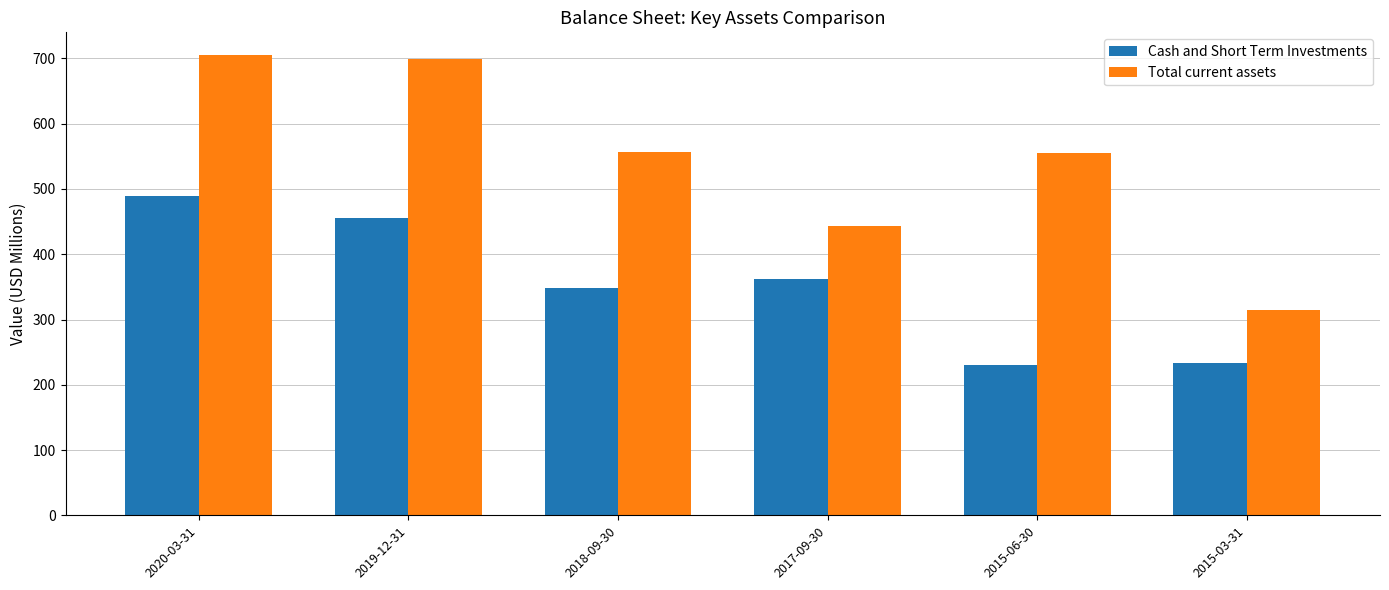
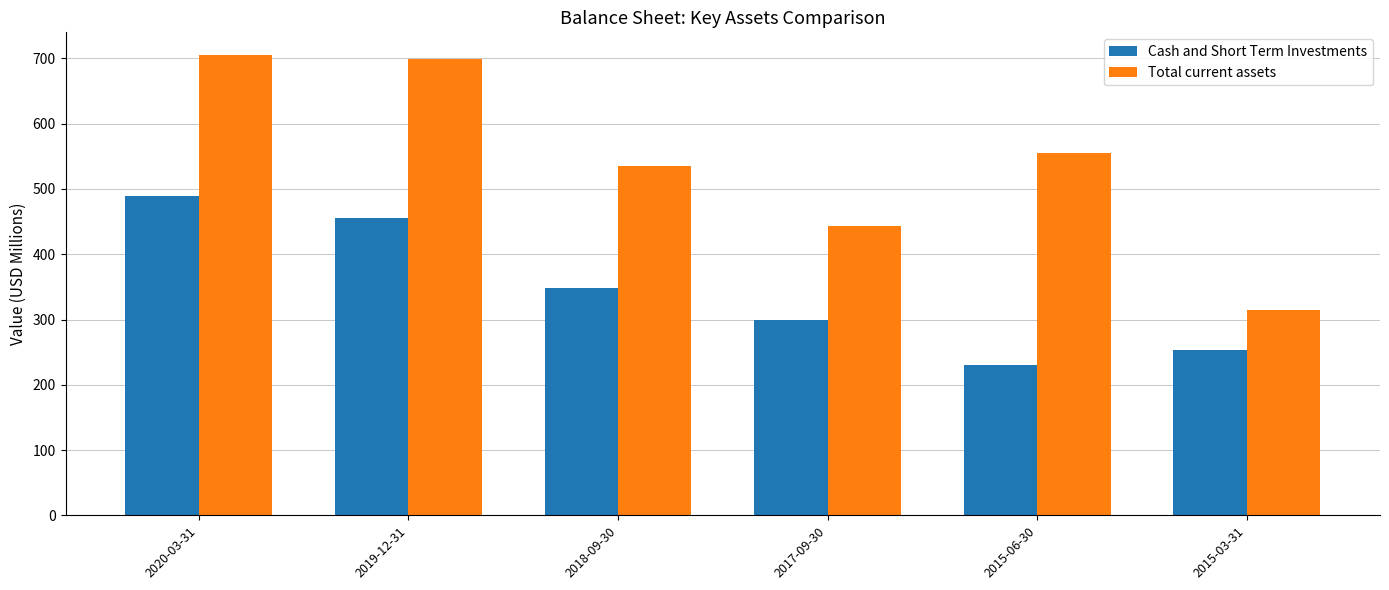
  {
    "Cash and Short Term Investments": {
      "2020-03-31": 490,
      "2019-12-31": 460,
      "2018-09-30": 350,
-     "2017-09-30": 360,
+     "2017-09-30": 300,
      "2015-06-30": 230,
-     "2015-03-31": 230
+     "2015-03-31": 250
    },
    "Total current assets": {
      "2020-03-31": 700,
      "2019-12-31": 700,
-     "2018-09-30": 560,
+     "2018-09-30": 530,
      "2017-09-30": 440,
      "2015-06-30": 560,
      "2015-03-31": 320
    }
  }
